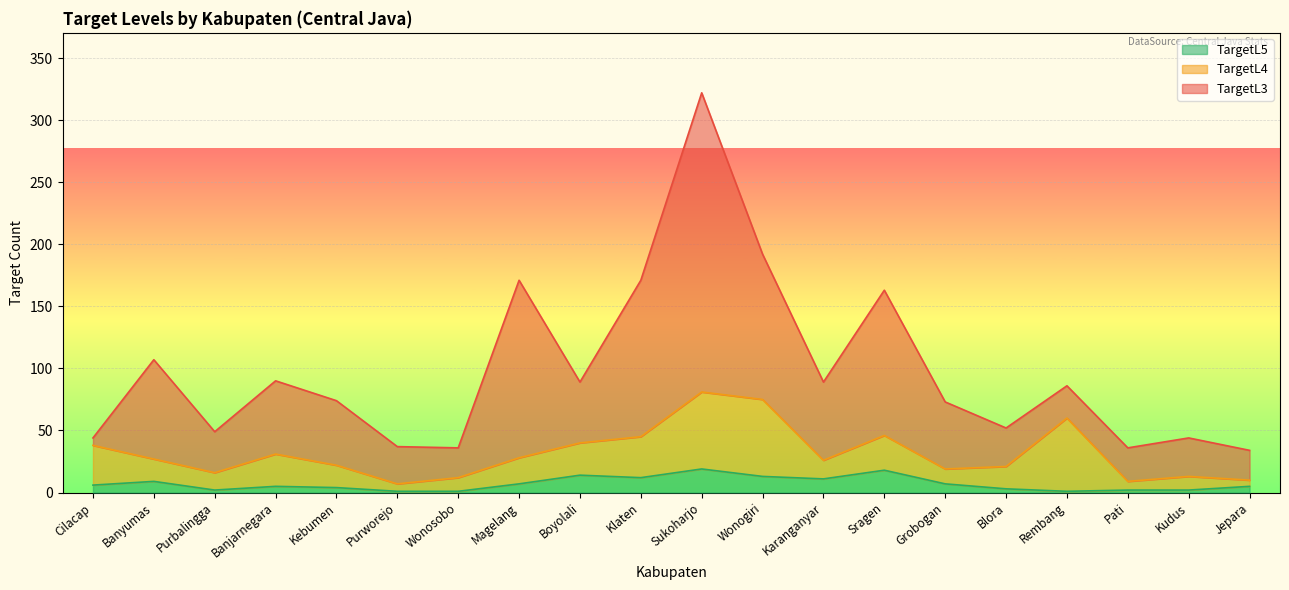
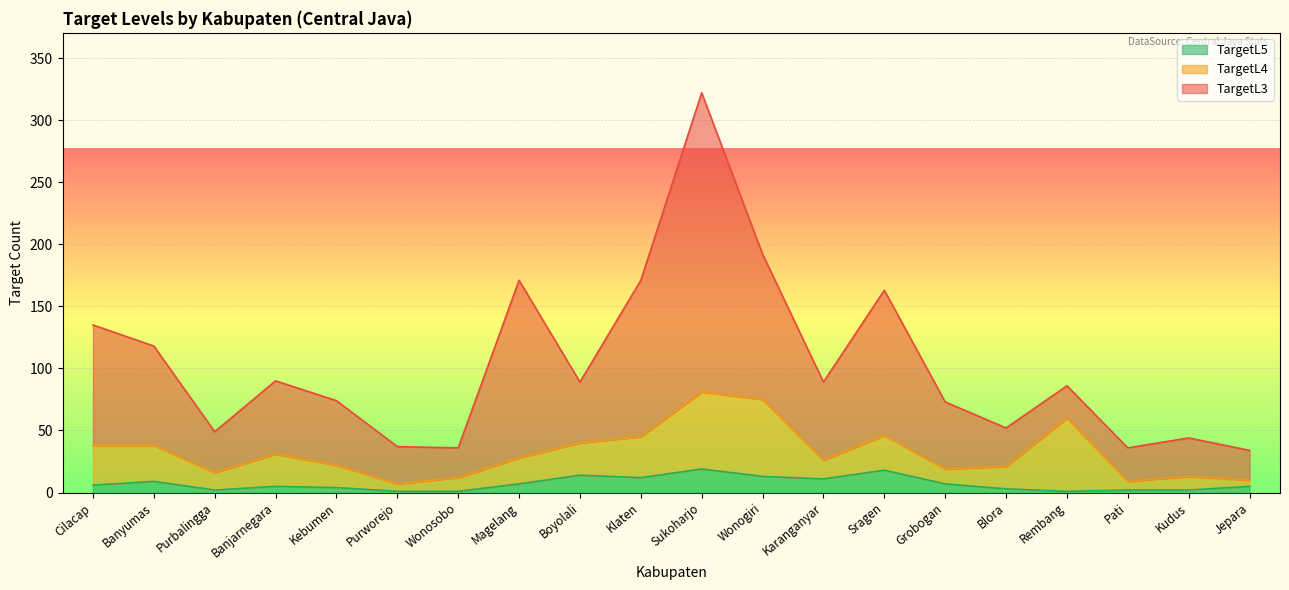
  {
    "TargetL5": {
      "Cilacap": 6,
      "Banyumas": 9,
      "Purbalingga": 2,
      "Banjarnegara": 5,
      "Kebumen": 4,
      "Purworejo": 1,
      "Wonosobo": 1,
      "Magelang": 7,
      "Boyolali": 14,
      "Klaten": 12,
      "Sukoharjo": 19,
      "Wonogiri": 13,
      "Karanganyar": 11,
      "Sragen": 18,
      "Grobogan": 7,
      "Blora": 3,
      "Rembang": 1,
      "Pati": 2,
      "Kudus": 2,
      "Jepara": 5
    },
    "TargetL4": {
      "Cilacap": 32,
-     "Banyumas": 18,
+     "Banyumas": 29,
      "Purbalingga": 14,
      "Banjarnegara": 26,
      "Kebumen": 18,
      "Purworejo": 6,
      "Wonosobo": 11,
      "Magelang": 21,
      "Boyolali": 26,
      "Klaten": 33,
      "Sukoharjo": 62,
      "Wonogiri": 62,
      "Karanganyar": 15,
      "Sragen": 28,
      "Grobogan": 12,
      "Blora": 18,
      "Rembang": 59,
      "Pati": 7,
      "Kudus": 11,
      "Jepara": 5
    },
    "TargetL3": {
-     "Cilacap": 6,
+     "Cilacap": 97,
      "Banyumas": 80,
      "Purbalingga": 33,
      "Banjarnegara": 59,
      "Kebumen": 52,
      "Purworejo": 30,
      "Wonosobo": 24,
      "Magelang": 143,
      "Boyolali": 49,
      "Klaten": 126,
      "Sukoharjo": 241,
      "Wonogiri": 117,
      "Karanganyar": 63,
      "Sragen": 117,
      "Grobogan": 54,
      "Blora": 31,
      "Rembang": 26,
      "Pati": 27,
      "Kudus": 31,
      "Jepara": 24
    }
  }
